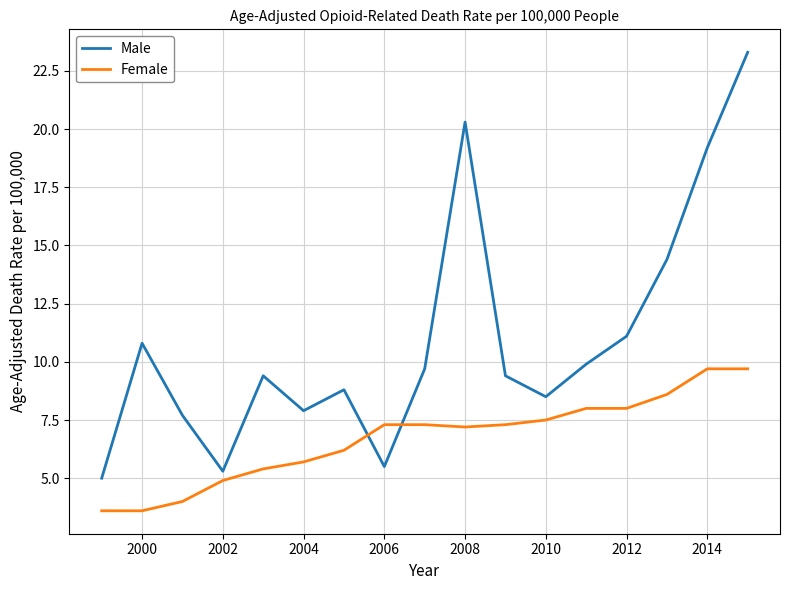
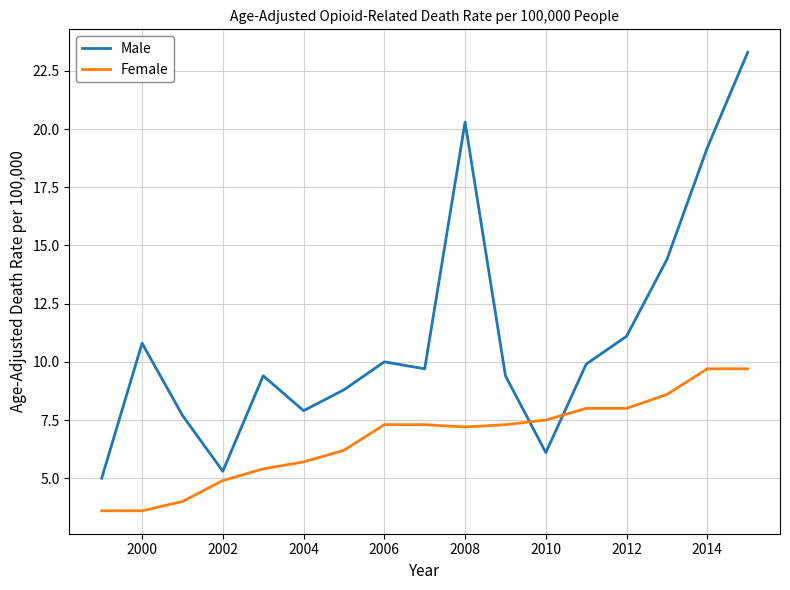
  {
    "Male": {
      "2000": 10.8,
      "2002": 5.3,
      "2004": 7.9,
-     "2006": 5.5,
+     "2006": 10.0,
      "2008": 20.3,
-     "2010": 8.5,
+     "2010": 6.1,
      "2012": 11.1,
      "2014": 19.2
    },
    "Female": {
      "2000": 3.6,
      "2002": 4.9,
      "2004": 5.7,
      "2006": 7.3,
      "2008": 7.2,
      "2010": 7.5,
      "2012": 8.0,
      "2014": 9.7
    }
  }
